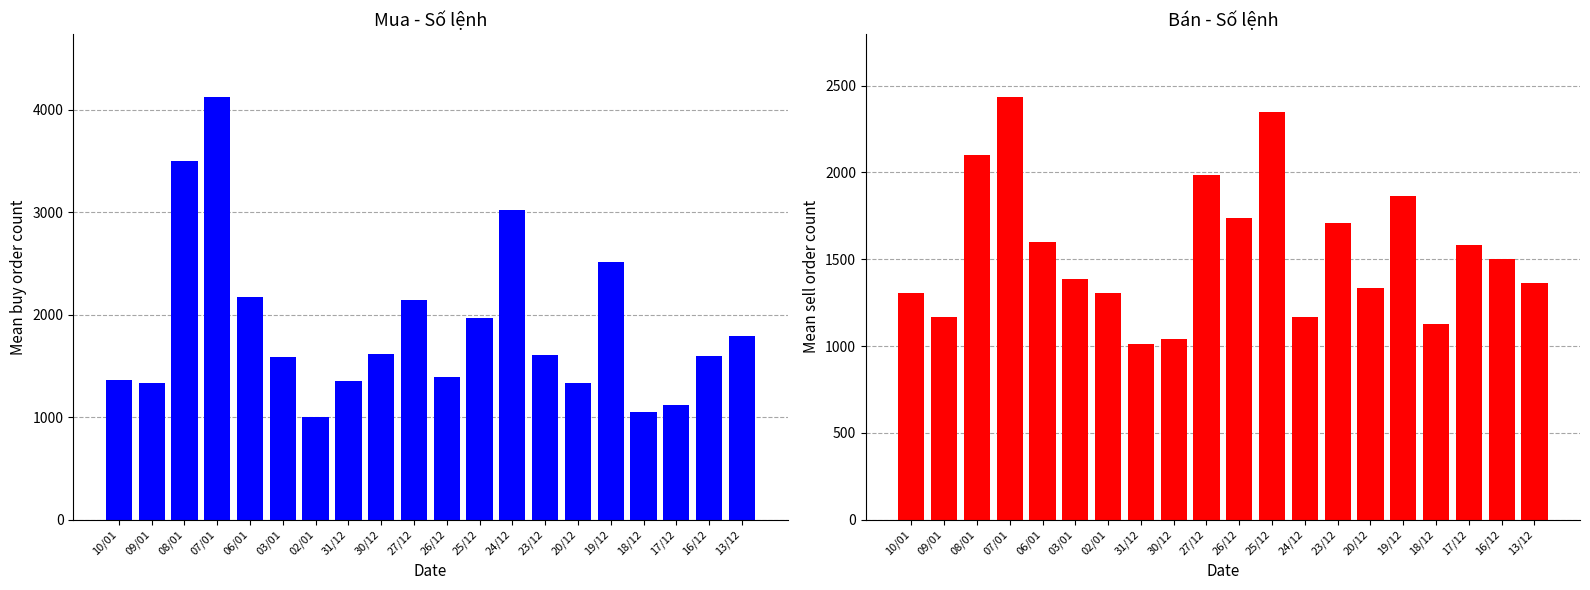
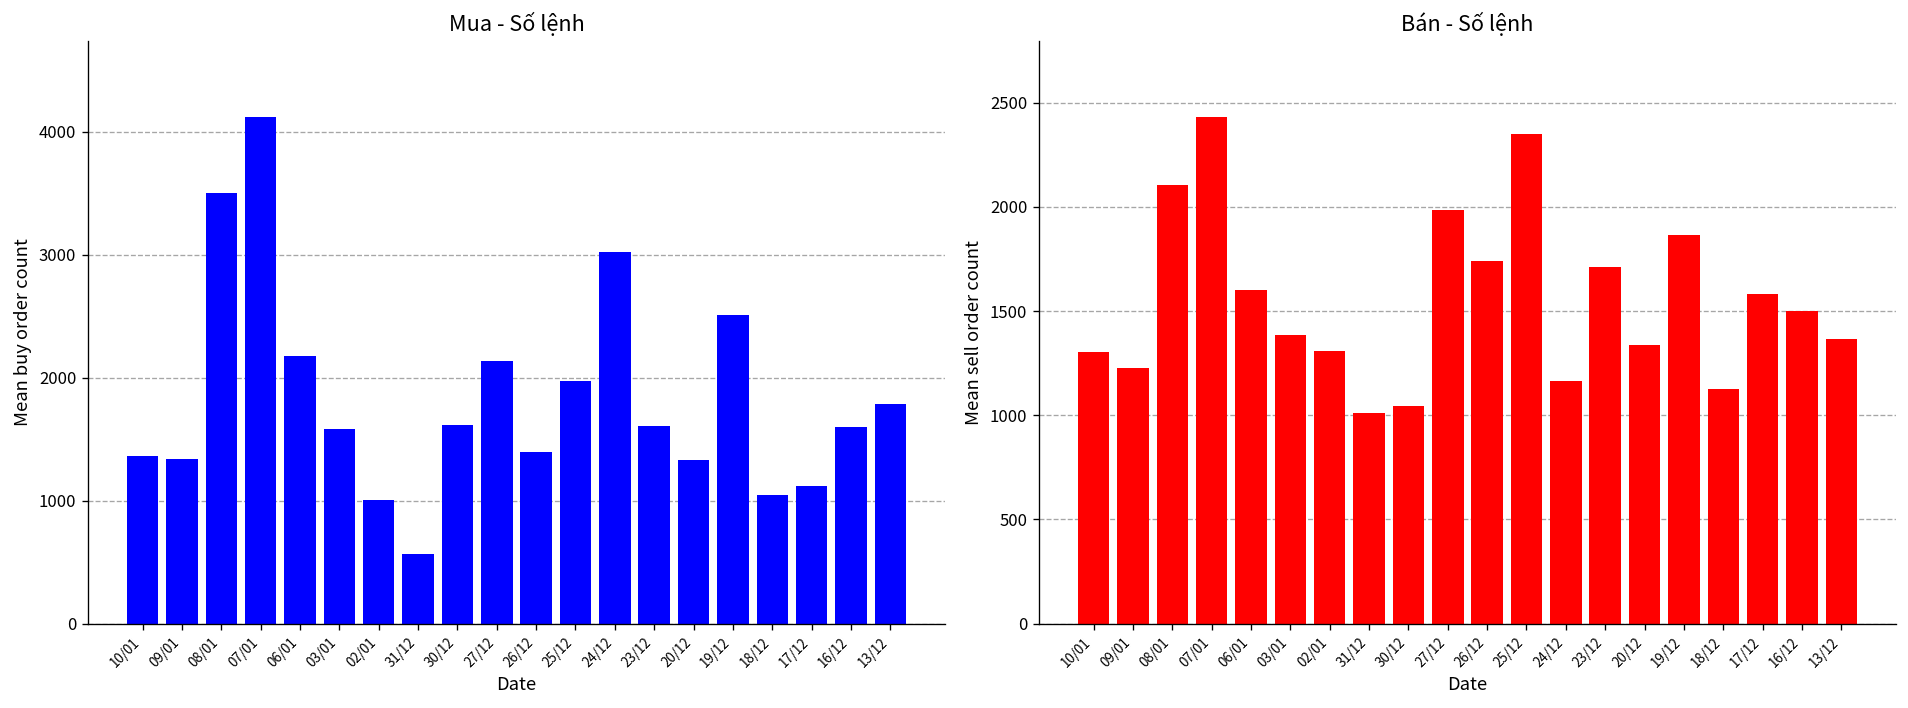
  {
    "Mua - Số lệnh": {
      "10/01": 1370,
      "09/01": 1340,
      "08/01": 3510,
      "07/01": 4120,
      "06/01": 2180,
      "03/01": 1580,
      "02/01": 1000,
-     "31/12": 1350,
+     "31/12": 560,
      "30/12": 1610,
      "27/12": 2140,
      "26/12": 1400,
      "25/12": 1970,
      "24/12": 3020,
      "23/12": 1610,
      "20/12": 1330,
      "19/12": 2510,
      "18/12": 1050,
      "17/12": 1120,
      "16/12": 1600,
      "13/12": 1790
    },
    "Bán - Số lệnh": {
      "10/01": 1300,
-     "09/01": 1170,
+     "09/01": 1230,
      "08/01": 2100,
      "07/01": 2430,
      "06/01": 1600,
      "03/01": 1390,
      "02/01": 1310,
      "31/12": 1010,
      "30/12": 1040,
      "27/12": 1980,
      "26/12": 1740,
      "25/12": 2350,
      "24/12": 1170,
      "23/12": 1710,
      "20/12": 1340,
      "19/12": 1870,
      "18/12": 1130,
      "17/12": 1580,
      "16/12": 1500,
      "13/12": 1370
    }
  }
